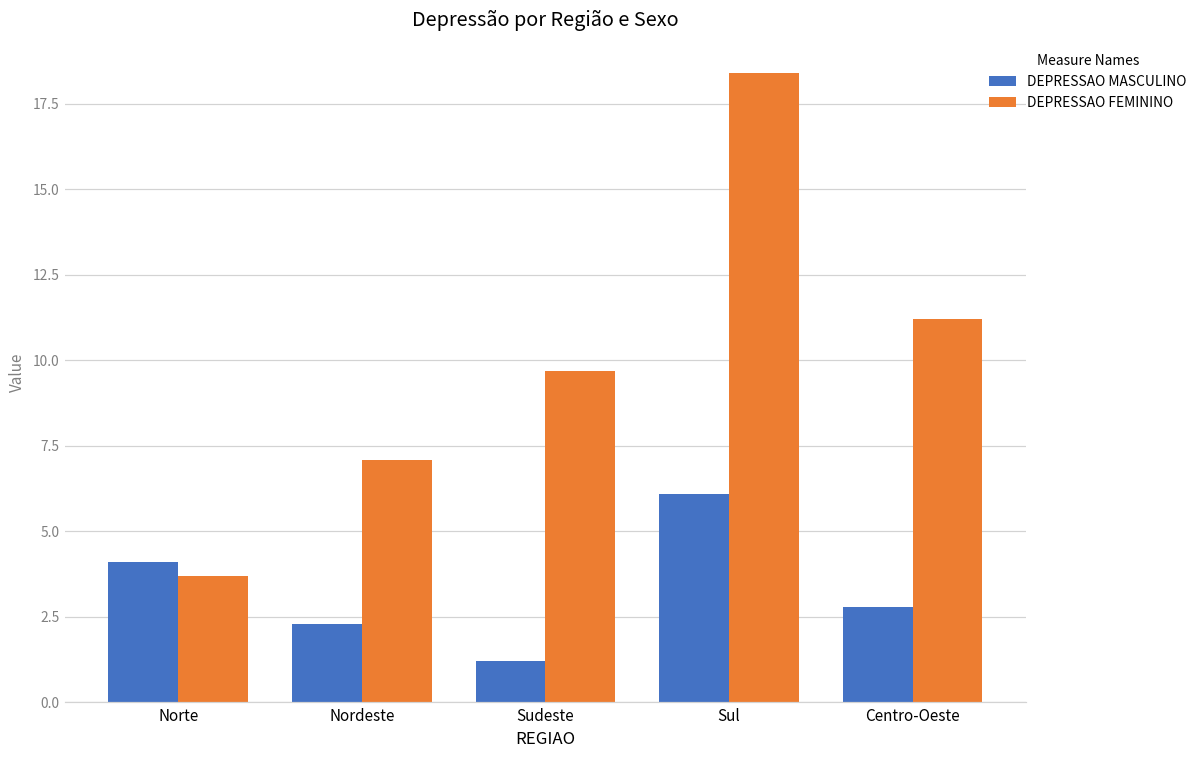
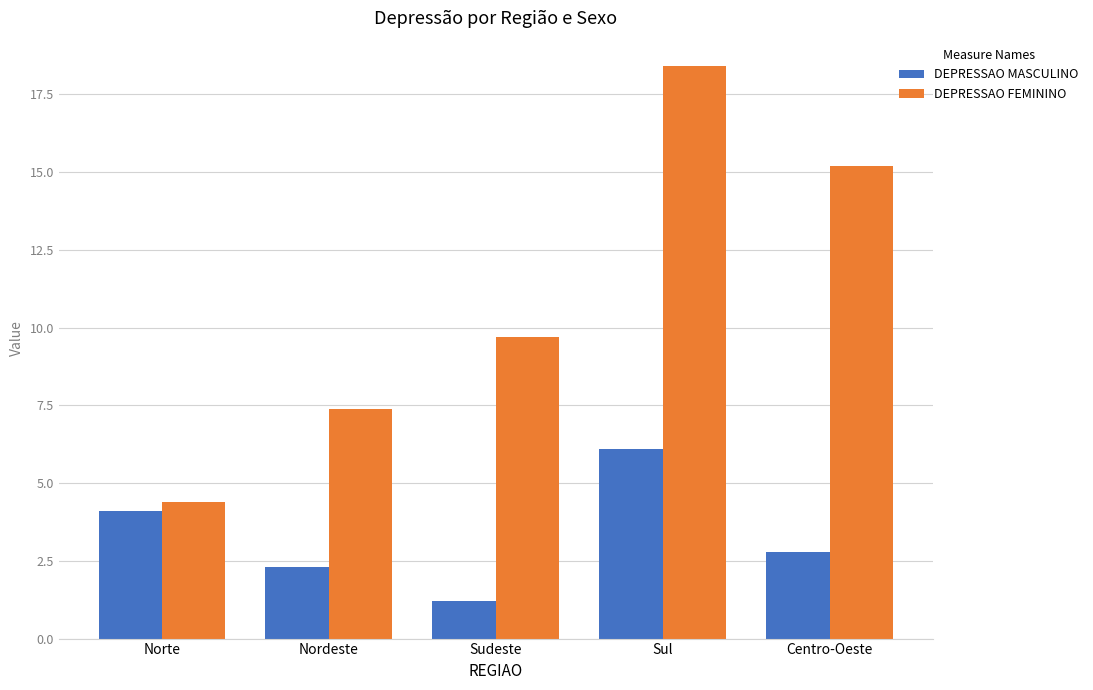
  {
    "DEPRESSAO MASCULINO": {
      "Norte": 4.1,
      "Nordeste": 2.3,
      "Sudeste": 1.2,
      "Sul": 6.1,
      "Centro-Oeste": 2.8
    },
    "DEPRESSAO FEMININO": {
-     "Norte": 3.7,
-     "Nordeste": 7.1,
+     "Norte": 4.4,
+     "Nordeste": 7.4,
      "Sudeste": 9.7,
      "Sul": 18.4,
-     "Centro-Oeste": 11.2
+     "Centro-Oeste": 15.2
    }
  }
